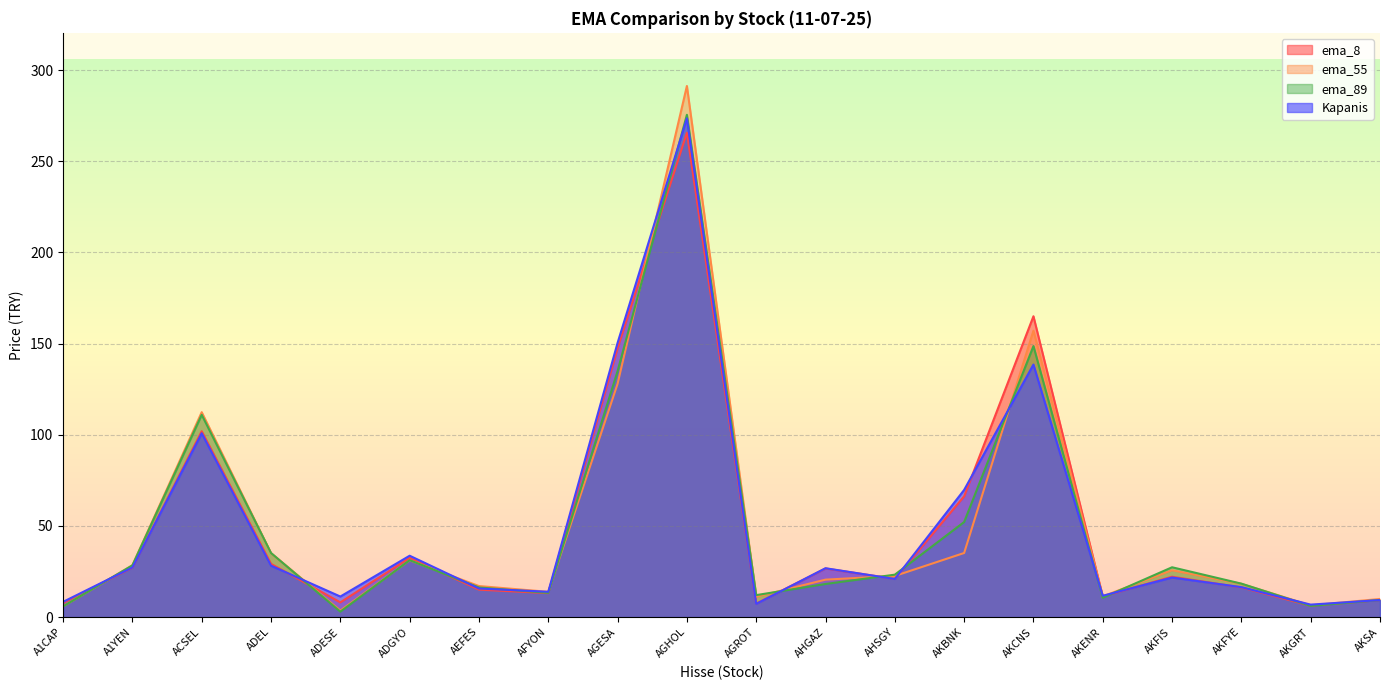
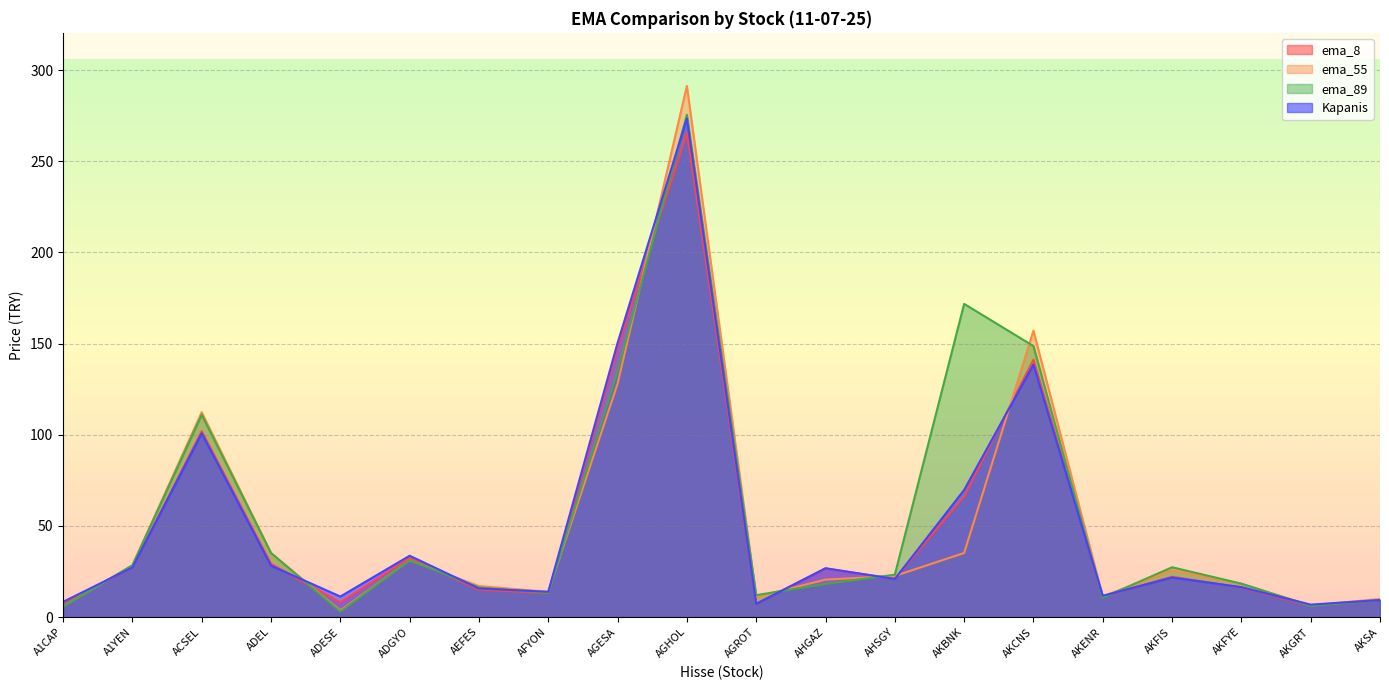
  {
    "ema_8": {
      "ADESE": 8,
      "AGESA": 148,
      "AGHOL": 266,
      "AKBNK": 66,
-     "AKCNS": 165
+     "AKCNS": 141
    },
    "ema_55": {
      "ACSEL": 112,
      "AGESA": 128,
      "AGHOL": 291,
      "AHGAZ": 21,
      "AKBNK": 35,
      "AKCNS": 157,
      "AKFIS": 26
    },
    "ema_89": {
      "ACSEL": 111,
      "AGESA": 135,
      "AGHOL": 275,
      "AHGAZ": 18,
-     "AKBNK": 52,
+     "AKBNK": 172,
      "AKCNS": 149,
      "AKFIS": 27
    },
    "Kapanis": {
      "ADESE": 11,
      "AGESA": 150,
      "AGHOL": 274,
      "AKBNK": 70,
      "AKCNS": 139
    }
  }
